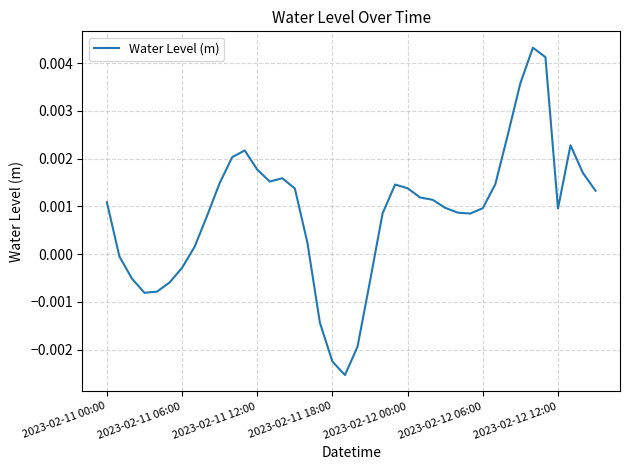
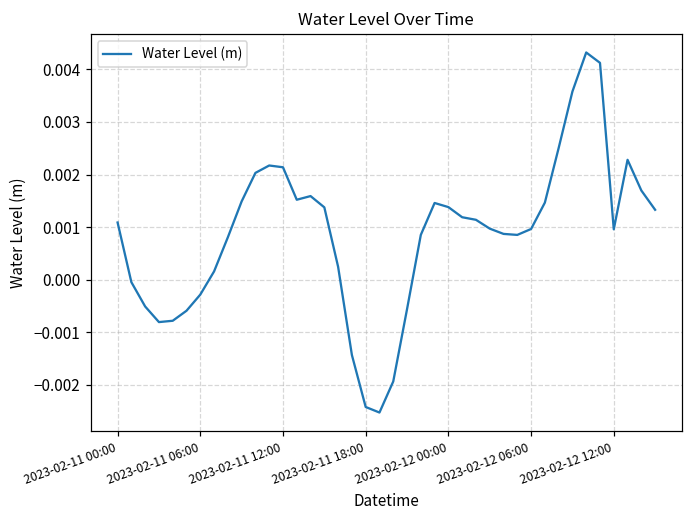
  {
    "2023-02-11 00:00": 0.0011,
    "2023-02-11 06:00": -0.0003,
-   "2023-02-11 12:00": 0.0018,
-   "2023-02-11 18:00": -0.0023,
+   "2023-02-11 12:00": 0.0021,
+   "2023-02-11 18:00": -0.0024,
    "2023-02-12 00:00": 0.0014,
    "2023-02-12 06:00": 0.0010,
    "2023-02-12 12:00": 0.0010
  }
